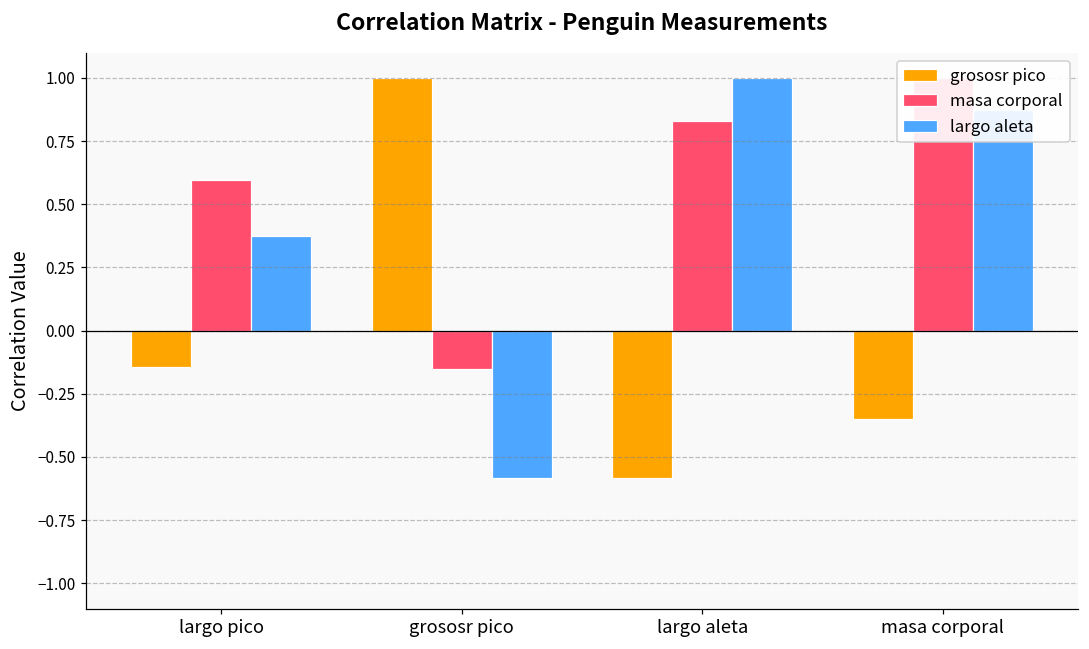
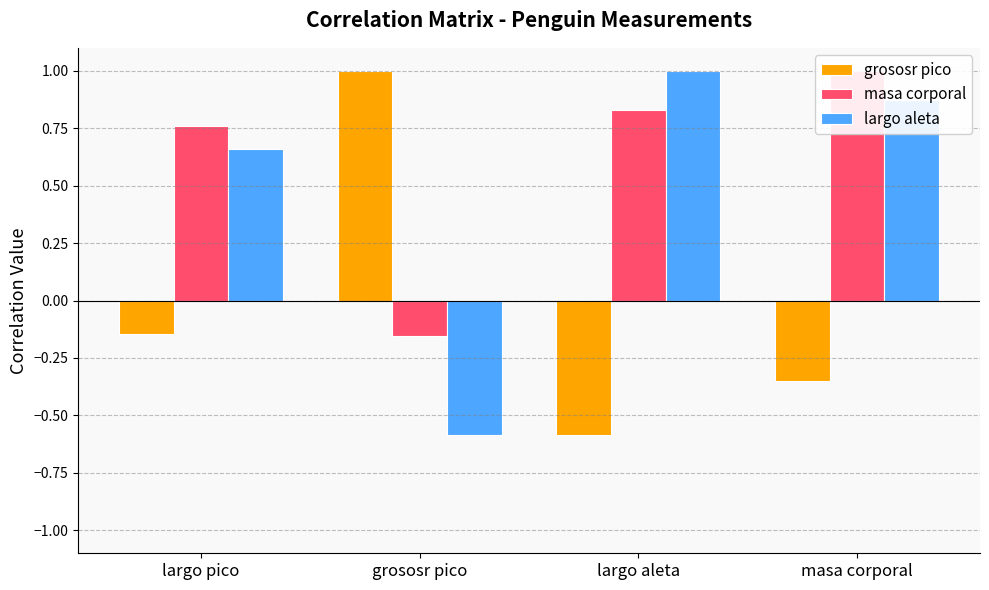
  {
    "grososr pico": {
      "largo pico": -0.14,
      "grososr pico": 1.00,
      "largo aleta": -0.58,
      "masa corporal": -0.35
    },
    "masa corporal": {
-     "largo pico": 0.60,
+     "largo pico": 0.76,
      "grososr pico": -0.15,
      "largo aleta": 0.83
    },
    "largo aleta": {
-     "largo pico": 0.37,
+     "largo pico": 0.66,
      "grososr pico": -0.58,
      "largo aleta": 1.00
    }
  }
